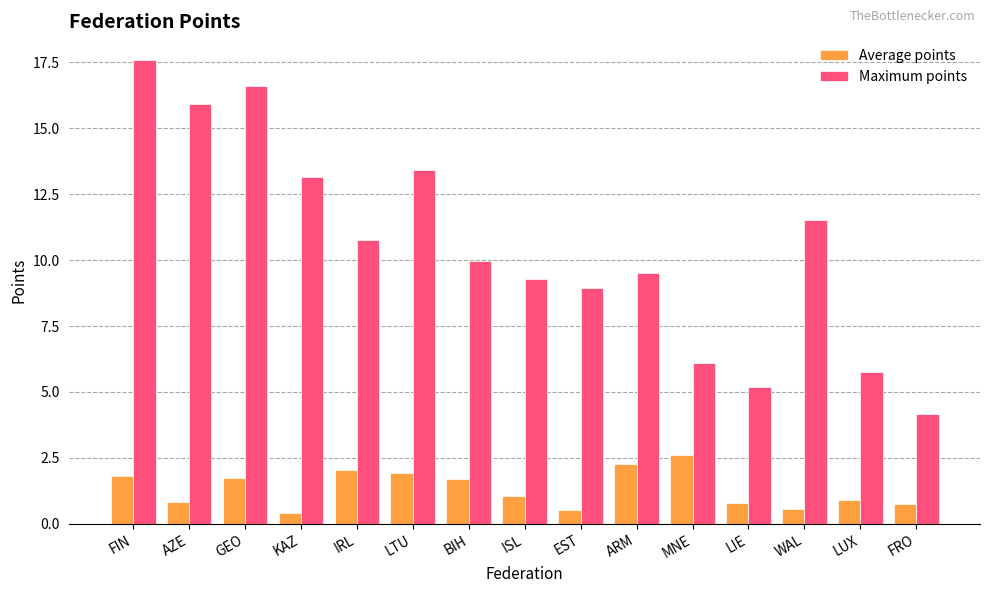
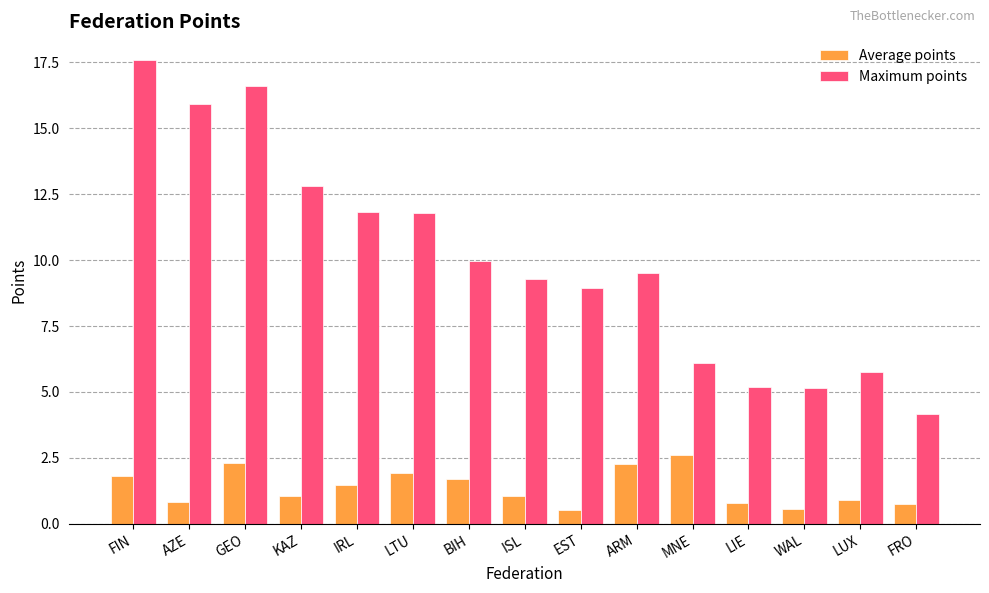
  {
    "Average points": {
      "FIN": 1.8,
      "AZE": 0.8,
-     "GEO": 1.7,
-     "KAZ": 0.4,
-     "IRL": 2.1,
+     "GEO": 2.3,
+     "KAZ": 1.1,
+     "IRL": 1.5,
      "LTU": 1.9,
      "BIH": 1.7,
      "ISL": 1.1,
      "EST": 0.5,
      "ARM": 2.3,
      "MNE": 2.6,
      "LIE": 0.8,
      "WAL": 0.5,
      "LUX": 0.9,
      "FRO": 0.7
    },
    "Maximum points": {
      "FIN": 17.6,
      "AZE": 15.9,
      "GEO": 16.6,
-     "KAZ": 13.1,
-     "IRL": 10.8,
-     "LTU": 13.4,
+     "KAZ": 12.8,
+     "IRL": 11.8,
+     "LTU": 11.8,
      "BIH": 10.0,
      "ISL": 9.3,
      "EST": 8.9,
      "ARM": 9.5,
      "MNE": 6.1,
      "LIE": 5.2,
-     "WAL": 11.5,
+     "WAL": 5.1,
      "LUX": 5.8,
      "FRO": 4.2
    }
  }
